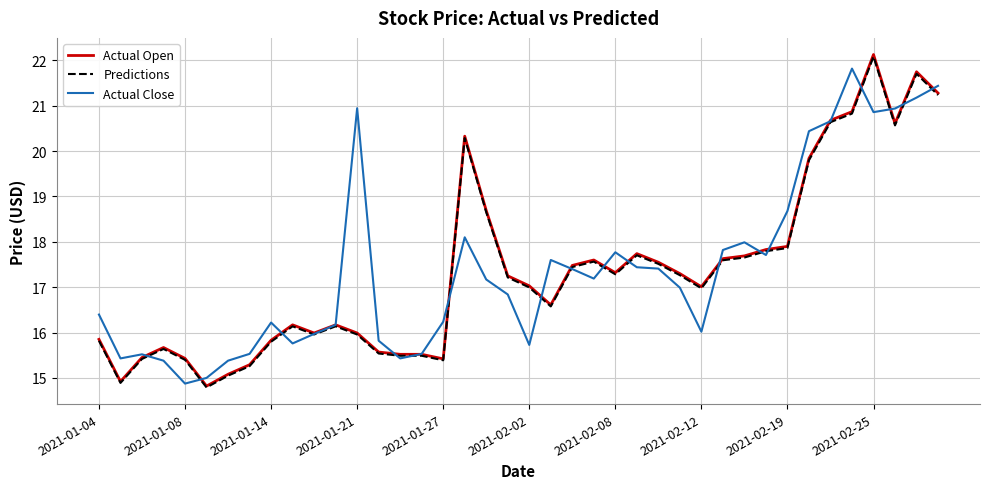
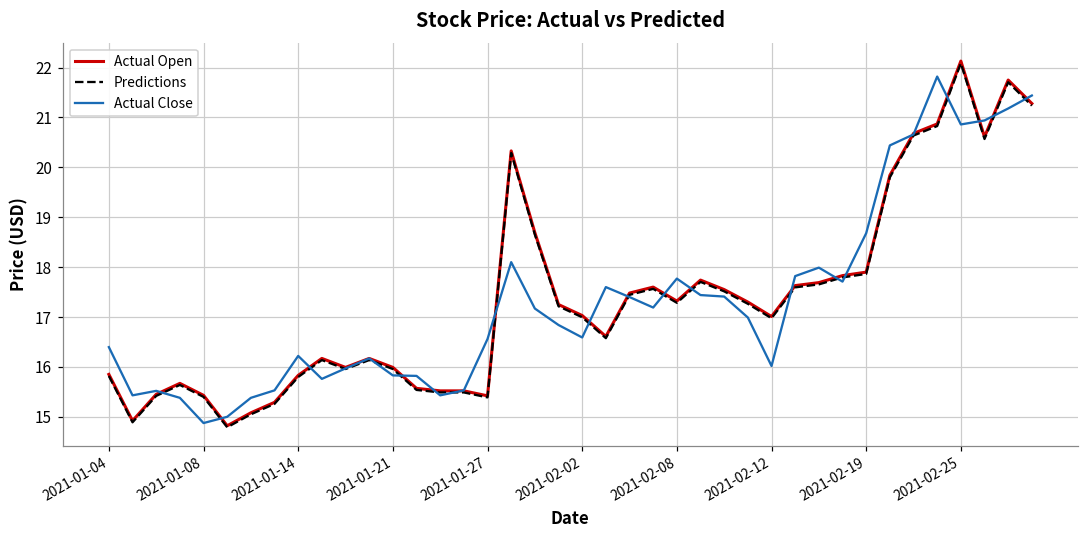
  {
    "Actual Close": {
      "2021-01-04": 16.4,
      "2021-01-08": 14.9,
      "2021-01-14": 16.2,
-     "2021-01-21": 20.9,
-     "2021-01-27": 16.2,
-     "2021-02-02": 15.7,
+     "2021-01-21": 15.8,
+     "2021-01-27": 16.6,
+     "2021-02-02": 16.6,
      "2021-02-08": 17.8,
      "2021-02-12": 16.0,
      "2021-02-19": 18.7,
      "2021-02-25": 20.9
    }
  }
